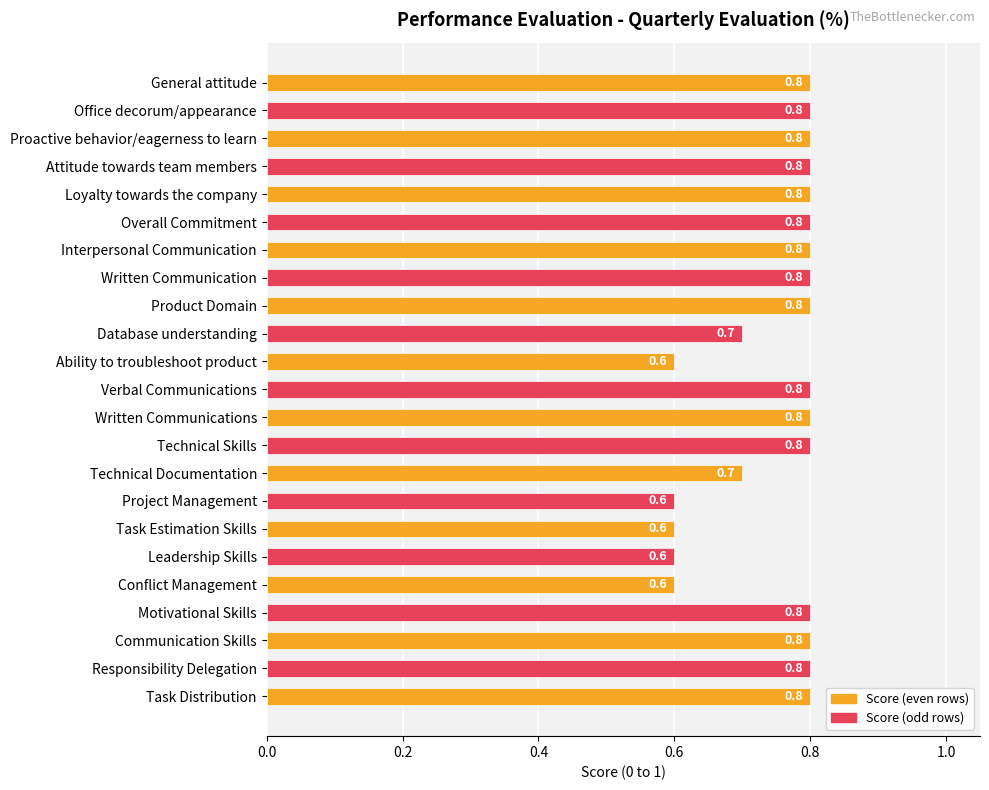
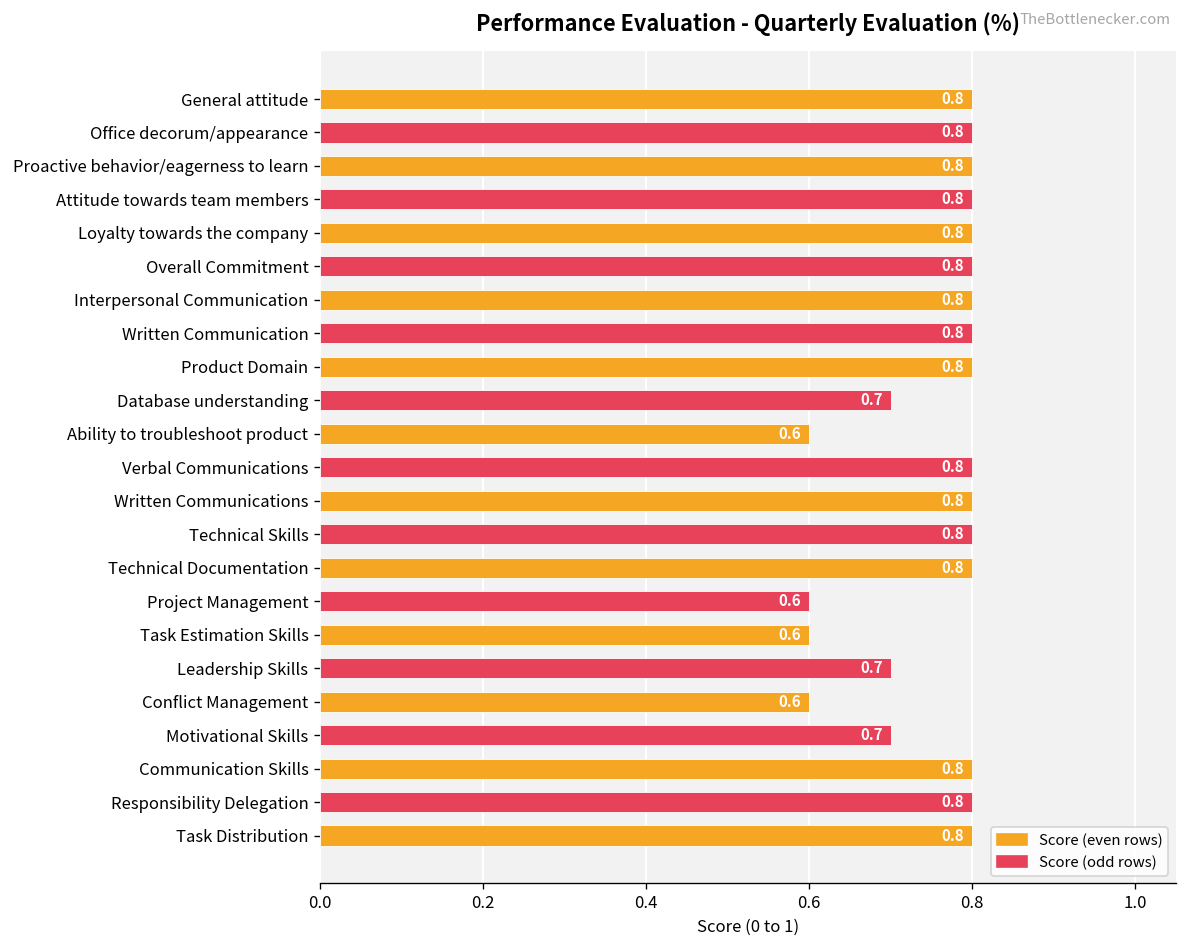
  {
    "General attitude": 0.8,
    "Office decorum/appearance": 0.8,
    "Proactive behavior/eagerness to learn": 0.8,
    "Attitude towards team members": 0.8,
    "Loyalty towards the company": 0.8,
    "Overall Commitment": 0.8,
    "Interpersonal Communication": 0.8,
    "Written Communication": 0.8,
    "Product Domain": 0.8,
    "Database understanding": 0.7,
    "Ability to troubleshoot product": 0.6,
    "Verbal Communications": 0.8,
    "Written Communications": 0.8,
    "Technical Skills": 0.8,
-   "Technical Documentation": 0.7,
+   "Technical Documentation": 0.8,
    "Project Management": 0.6,
    "Task Estimation Skills": 0.6,
-   "Leadership Skills": 0.6,
+   "Leadership Skills": 0.7,
    "Conflict Management": 0.6,
-   "Motivational Skills": 0.8,
+   "Motivational Skills": 0.7,
    "Communication Skills": 0.8,
    "Responsibility Delegation": 0.8,
    "Task Distribution": 0.8
  }
